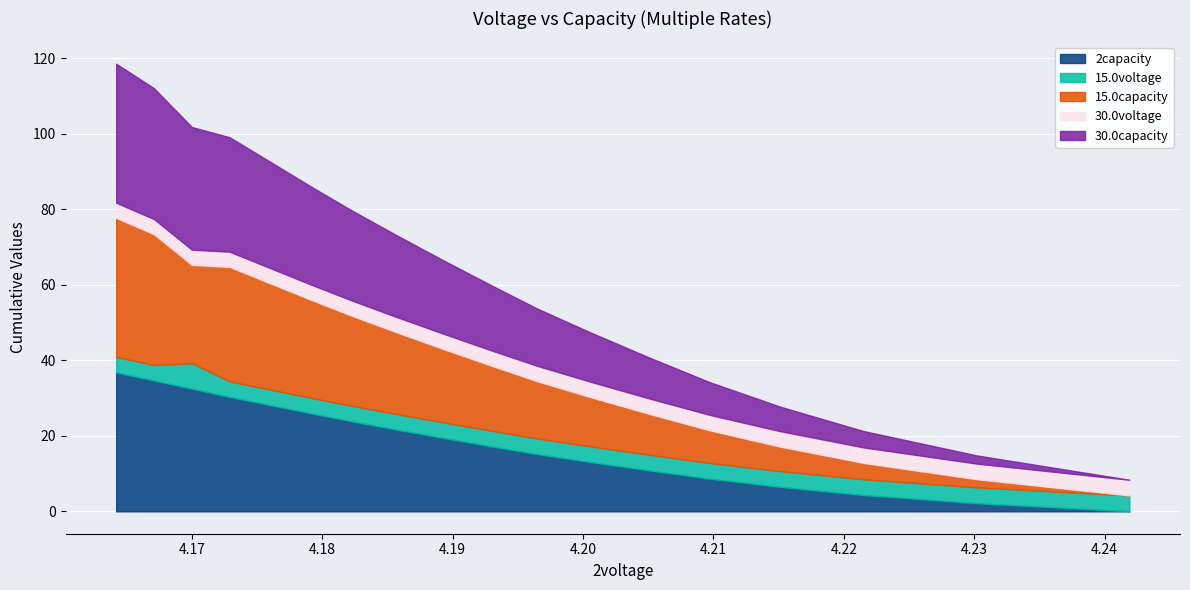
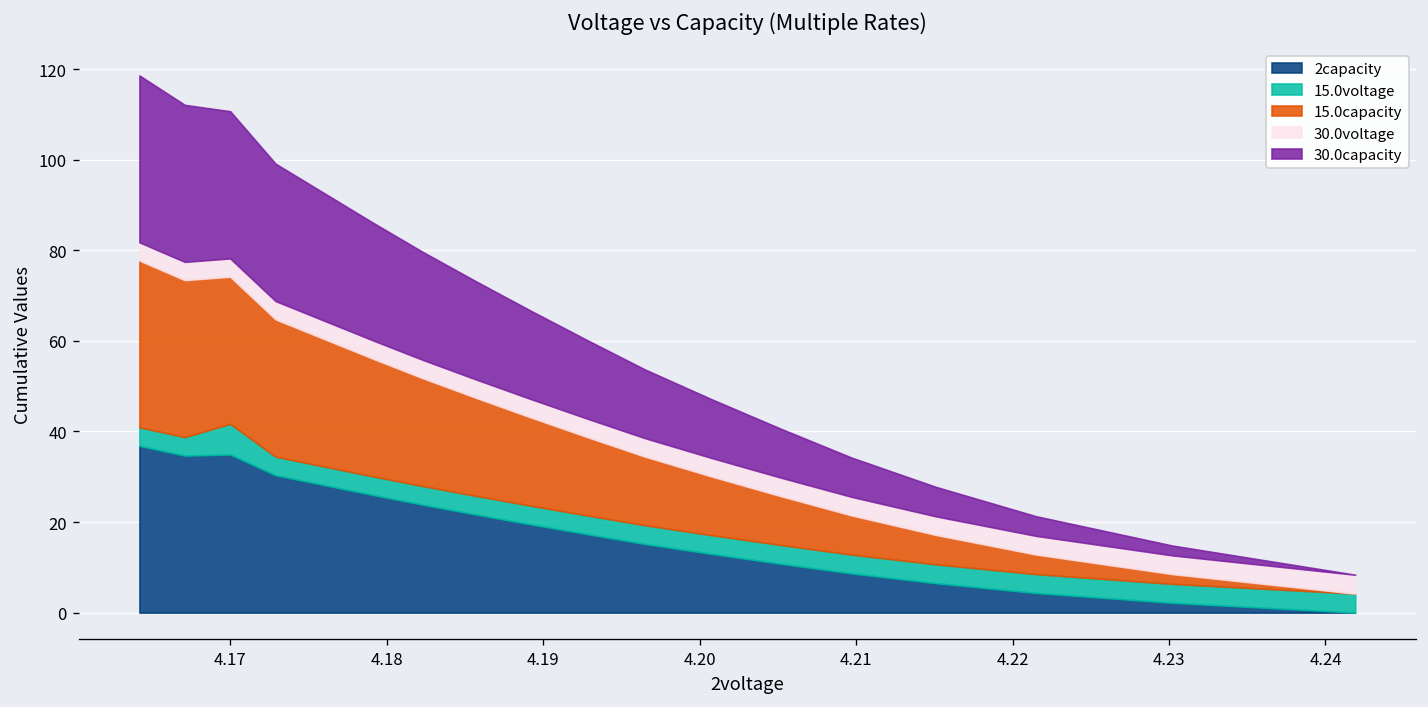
  {
    "2capacity": {
-     "4.17": 32
+     "4.17": 35
    },
    "15.0voltage": {
      "4.17": 7
    },
    "15.0capacity": {
-     "4.17": 26
+     "4.17": 32
    },
    "30.0voltage": {
      "4.17": 4
    },
    "30.0capacity": {
      "4.17": 32
    }
  }
